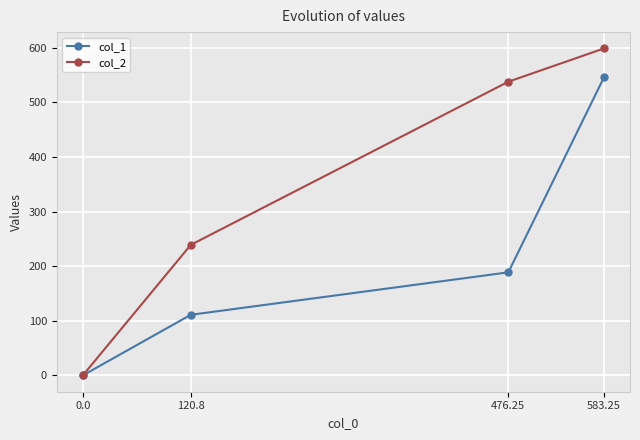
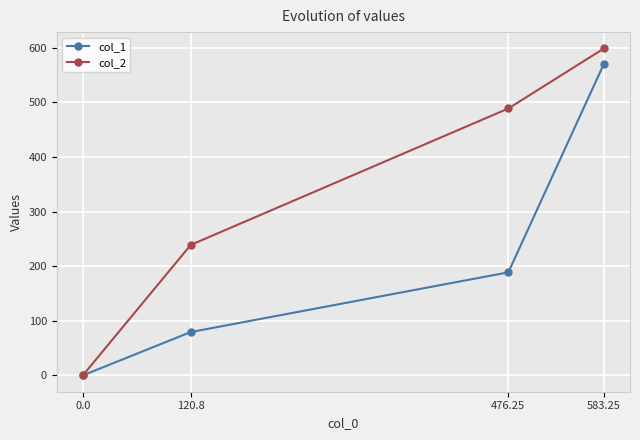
  {
    "col_1": {
-     "120.8": 110,
+     "120.8": 80,
      "476.25": 190,
-     "583.25": 550
+     "583.25": 570
    },
    "col_2": {
      "120.8": 240,
-     "476.25": 540,
+     "476.25": 490,
      "583.25": 600
    }
  }
